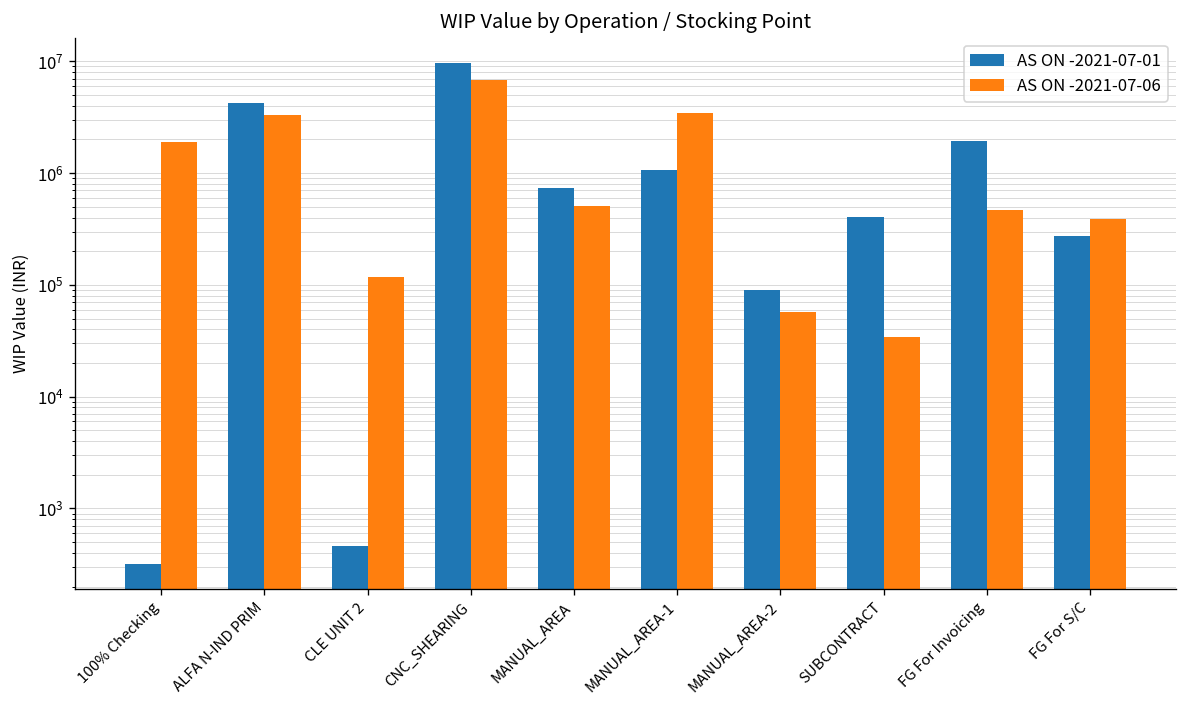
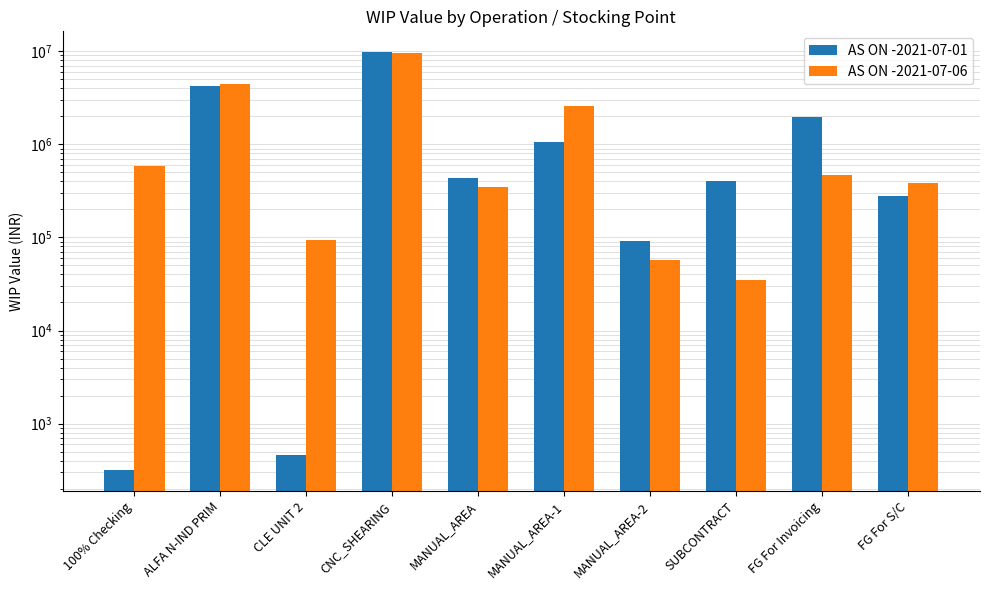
  {
    "AS ON -2021-07-01": {
      "100% Checking": 320,
      "ALFA N-IND PRIM": 4000000,
      "CLE UNIT 2": 500,
      "CNC_SHEARING": 10000000,
-     "MANUAL_AREA": 700000,
+     "MANUAL_AREA": 400000,
      "MANUAL_AREA-1": 1100000,
      "MANUAL_AREA-2": 90000,
      "SUBCONTRACT": 400000,
      "FG For Invoicing": 1900000,
      "FG For S/C": 280000
    },
    "AS ON -2021-07-06": {
-     "100% Checking": 1900000,
-     "ALFA N-IND PRIM": 3300000,
-     "CLE UNIT 2": 120000,
-     "CNC_SHEARING": 7000000,
-     "MANUAL_AREA": 500000,
-     "MANUAL_AREA-1": 3500000,
+     "100% Checking": 600000,
+     "ALFA N-IND PRIM": 4000000,
+     "CLE UNIT 2": 90000,
+     "CNC_SHEARING": 9000000,
+     "MANUAL_AREA": 350000,
+     "MANUAL_AREA-1": 2600000,
      "MANUAL_AREA-2": 60000,
      "SUBCONTRACT": 35000,
      "FG For Invoicing": 500000,
      "FG For S/C": 390000
    }
  }
